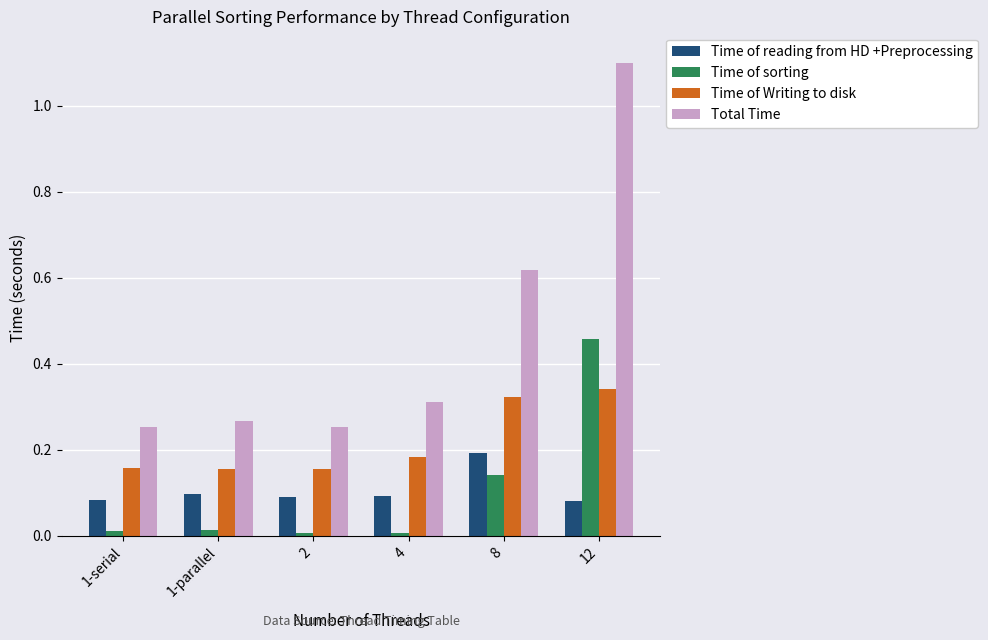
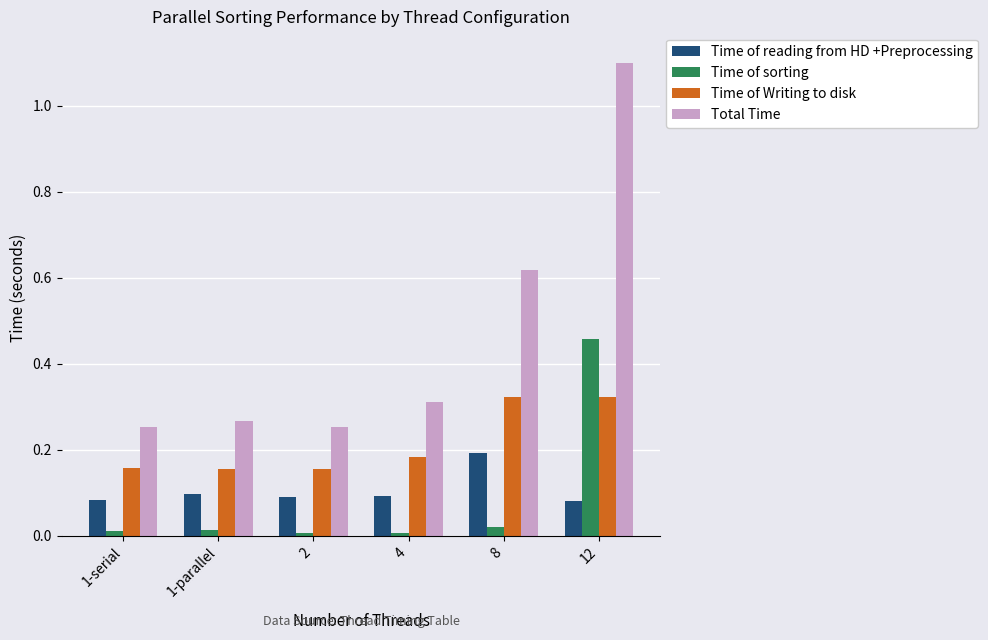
  {
    "Time of reading from HD +Preprocessing": {
      "1-serial": 0.08,
      "1-parallel": 0.10,
      "2": 0.09,
      "4": 0.09,
      "8": 0.19,
      "12": 0.08
    },
    "Time of sorting": {
      "1-serial": 0.01,
      "1-parallel": 0.01,
      "2": 0.01,
      "4": 0.01,
-     "8": 0.14,
+     "8": 0.02,
      "12": 0.46
    },
    "Time of Writing to disk": {
      "1-serial": 0.16,
      "1-parallel": 0.16,
      "2": 0.15,
      "4": 0.18,
      "8": 0.32,
-     "12": 0.34
+     "12": 0.32
    },
    "Total Time": {
      "1-serial": 0.25,
      "1-parallel": 0.27,
      "2": 0.25,
      "4": 0.31,
      "8": 0.62,
      "12": 1.10
    }
  }
